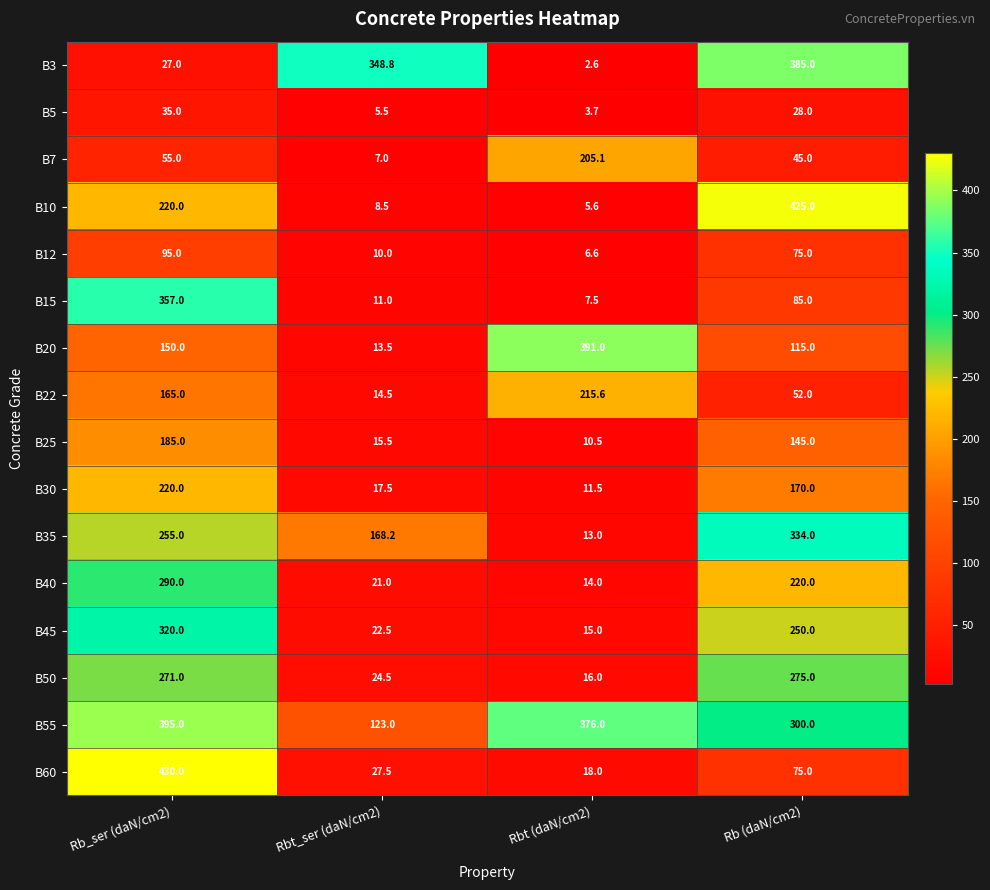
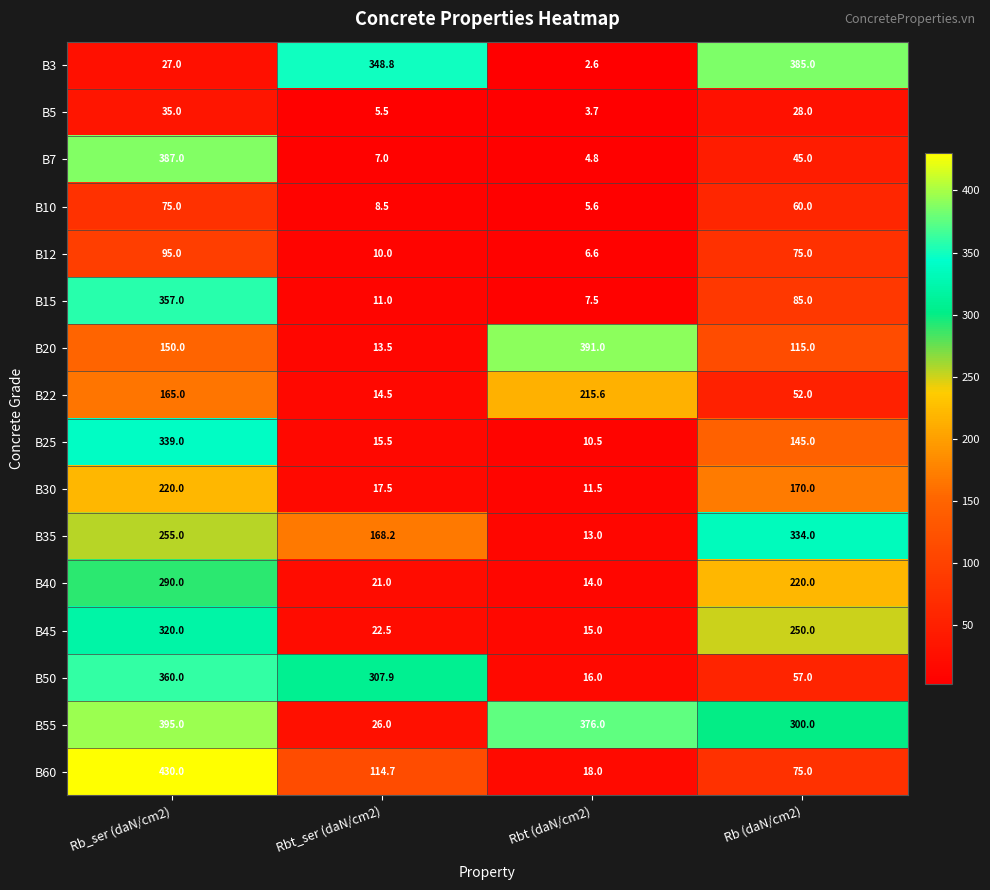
  {
    "B3": {
      "Rb_ser (daN/cm2)": 27.0,
      "Rbt_ser (daN/cm2)": 348.8,
      "Rbt (daN/cm2)": 2.6,
      "Rb (daN/cm2)": 385.0
    },
    "B5": {
      "Rb_ser (daN/cm2)": 35.0,
      "Rbt_ser (daN/cm2)": 5.5,
      "Rbt (daN/cm2)": 3.7,
      "Rb (daN/cm2)": 28.0
    },
    "B7": {
-     "Rb_ser (daN/cm2)": 55.0,
+     "Rb_ser (daN/cm2)": 387.0,
      "Rbt_ser (daN/cm2)": 7.0,
-     "Rbt (daN/cm2)": 205.1,
+     "Rbt (daN/cm2)": 4.8,
      "Rb (daN/cm2)": 45.0
    },
    "B10": {
-     "Rb_ser (daN/cm2)": 220.0,
+     "Rb_ser (daN/cm2)": 75.0,
      "Rbt_ser (daN/cm2)": 8.5,
      "Rbt (daN/cm2)": 5.6,
-     "Rb (daN/cm2)": 425.0
+     "Rb (daN/cm2)": 60.0
    },
    "B12": {
      "Rb_ser (daN/cm2)": 95.0,
      "Rbt_ser (daN/cm2)": 10.0,
      "Rbt (daN/cm2)": 6.6,
      "Rb (daN/cm2)": 75.0
    },
    "B15": {
      "Rb_ser (daN/cm2)": 357.0,
      "Rbt_ser (daN/cm2)": 11.0,
      "Rbt (daN/cm2)": 7.5,
      "Rb (daN/cm2)": 85.0
    },
    "B20": {
      "Rb_ser (daN/cm2)": 150.0,
      "Rbt_ser (daN/cm2)": 13.5,
      "Rbt (daN/cm2)": 391.0,
      "Rb (daN/cm2)": 115.0
    },
    "B22": {
      "Rb_ser (daN/cm2)": 165.0,
      "Rbt_ser (daN/cm2)": 14.5,
      "Rbt (daN/cm2)": 215.6,
      "Rb (daN/cm2)": 52.0
    },
    "B25": {
-     "Rb_ser (daN/cm2)": 185.0,
+     "Rb_ser (daN/cm2)": 339.0,
      "Rbt_ser (daN/cm2)": 15.5,
      "Rbt (daN/cm2)": 10.5,
      "Rb (daN/cm2)": 145.0
    },
    "B30": {
      "Rb_ser (daN/cm2)": 220.0,
      "Rbt_ser (daN/cm2)": 17.5,
      "Rbt (daN/cm2)": 11.5,
      "Rb (daN/cm2)": 170.0
    },
    "B35": {
      "Rb_ser (daN/cm2)": 255.0,
      "Rbt_ser (daN/cm2)": 168.2,
      "Rbt (daN/cm2)": 13.0,
      "Rb (daN/cm2)": 334.0
    },
    "B40": {
      "Rb_ser (daN/cm2)": 290.0,
      "Rbt_ser (daN/cm2)": 21.0,
      "Rbt (daN/cm2)": 14.0,
      "Rb (daN/cm2)": 220.0
    },
    "B45": {
      "Rb_ser (daN/cm2)": 320.0,
      "Rbt_ser (daN/cm2)": 22.5,
      "Rbt (daN/cm2)": 15.0,
      "Rb (daN/cm2)": 250.0
    },
    "B50": {
-     "Rb_ser (daN/cm2)": 271.0,
-     "Rbt_ser (daN/cm2)": 24.5,
+     "Rb_ser (daN/cm2)": 360.0,
+     "Rbt_ser (daN/cm2)": 307.9,
      "Rbt (daN/cm2)": 16.0,
-     "Rb (daN/cm2)": 275.0
+     "Rb (daN/cm2)": 57.0
    },
    "B55": {
      "Rb_ser (daN/cm2)": 395.0,
-     "Rbt_ser (daN/cm2)": 123.0,
+     "Rbt_ser (daN/cm2)": 26.0,
      "Rbt (daN/cm2)": 376.0,
      "Rb (daN/cm2)": 300.0
    },
    "B60": {
      "Rb_ser (daN/cm2)": 430.0,
-     "Rbt_ser (daN/cm2)": 27.5,
+     "Rbt_ser (daN/cm2)": 114.7,
      "Rbt (daN/cm2)": 18.0,
      "Rb (daN/cm2)": 75.0
    }
  }
